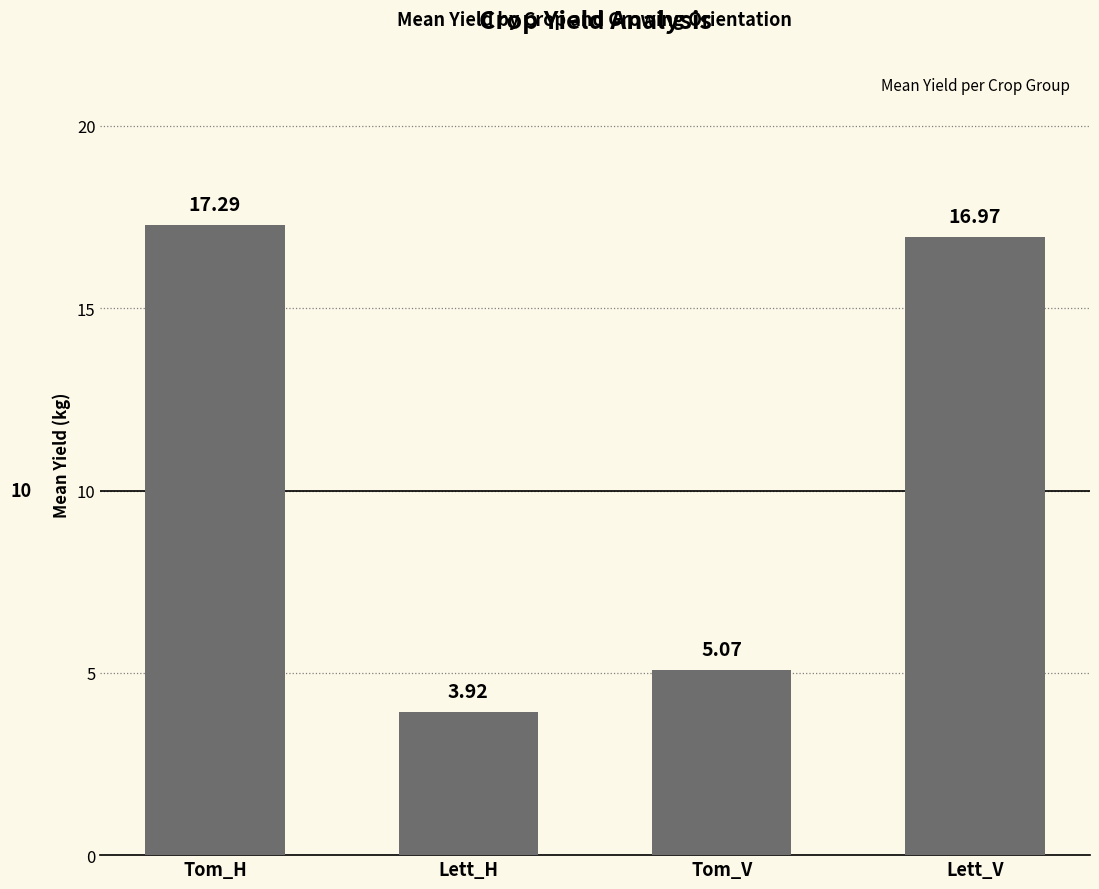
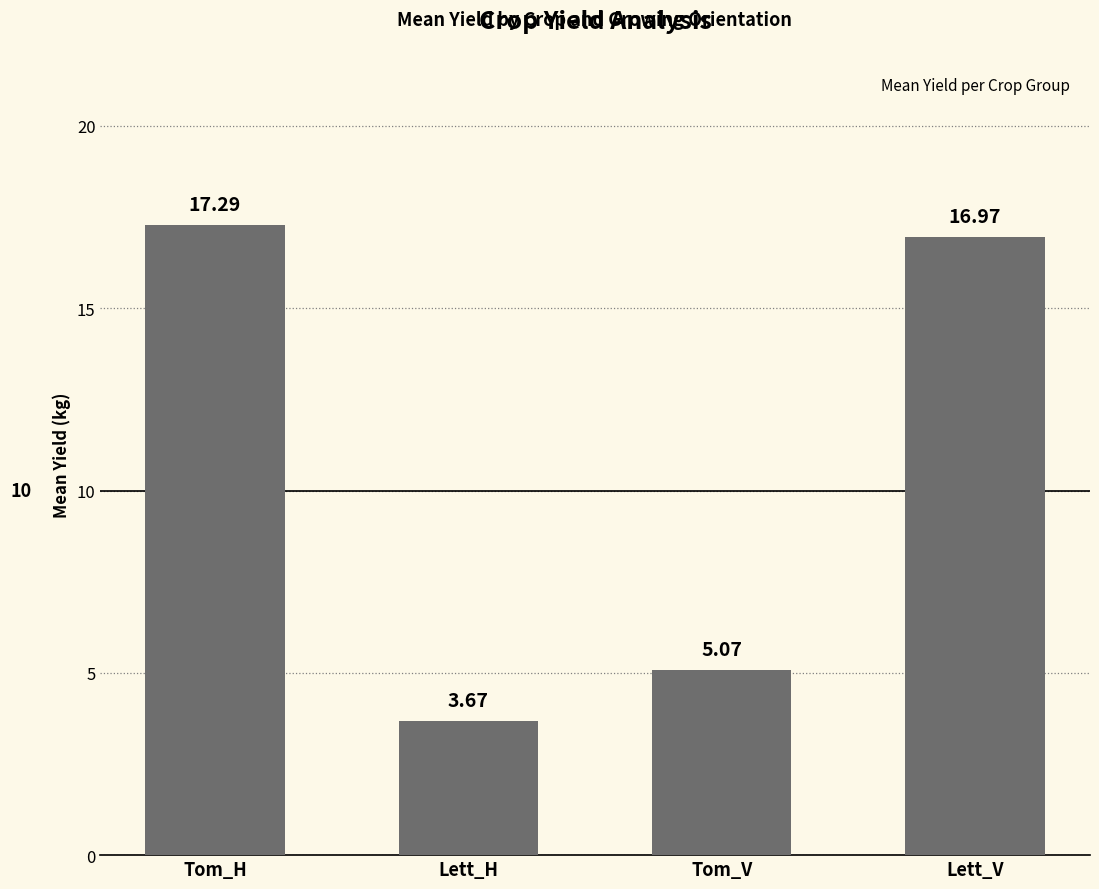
  {
    "Tom_H": 17.29,
-   "Lett_H": 3.92,
+   "Lett_H": 3.67,
    "Tom_V": 5.07,
    "Lett_V": 16.97
  }
